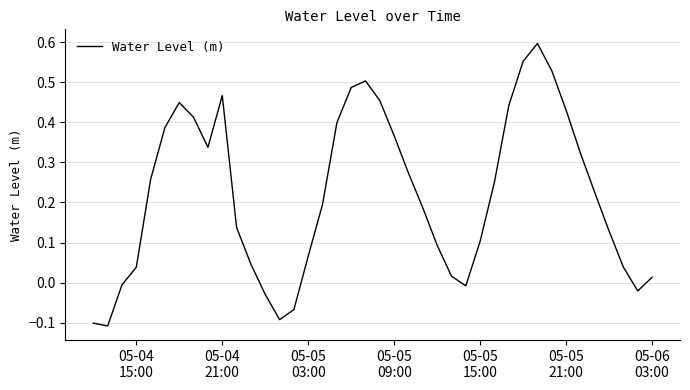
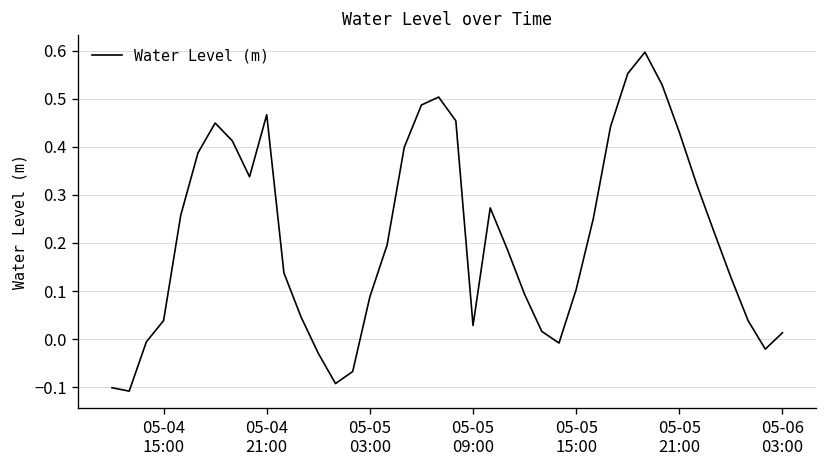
  {
    "05-04 15:00": 0.04,
    "05-04 21:00": 0.47,
-   "05-05 03:00": 0.07,
-   "05-05 09:00": 0.37,
+   "05-05 03:00": 0.09,
+   "05-05 09:00": 0.03,
    "05-05 15:00": 0.10,
    "05-05 21:00": 0.43,
    "05-06 03:00": 0.01
  }
